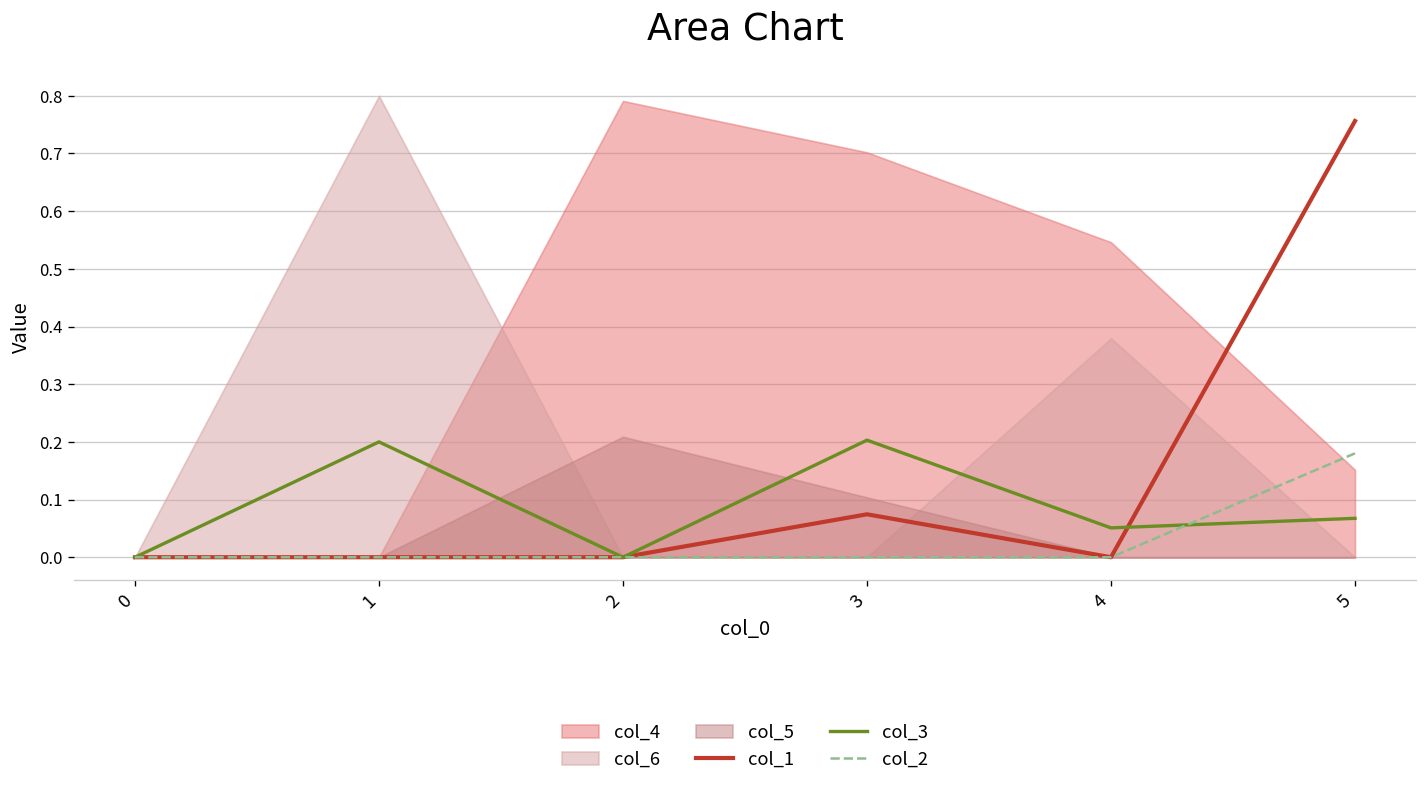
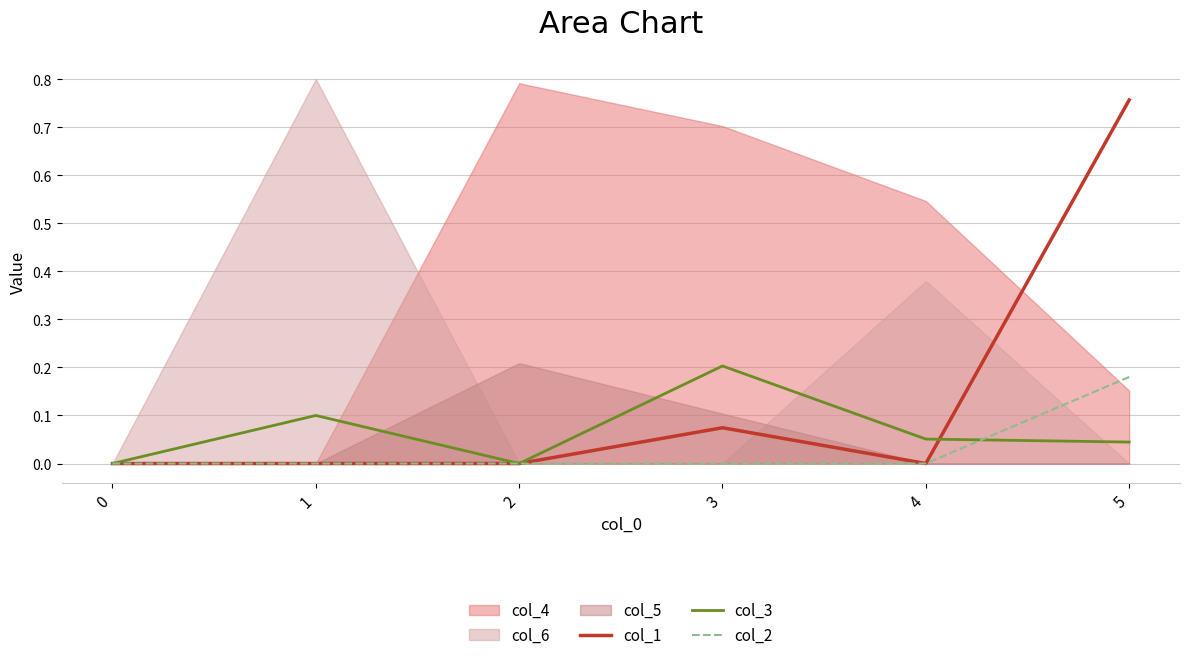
  {
    "col_1": {
      "3": 0.07,
      "5": 0.76
    },
    "col_3": {
-     "1": 0.2,
+     "1": 0.1,
      "3": 0.20,
      "4": 0.05,
-     "5": 0.07
+     "5": 0.04
    },
    "col_2": {
      "5": 0.18
    }
  }
